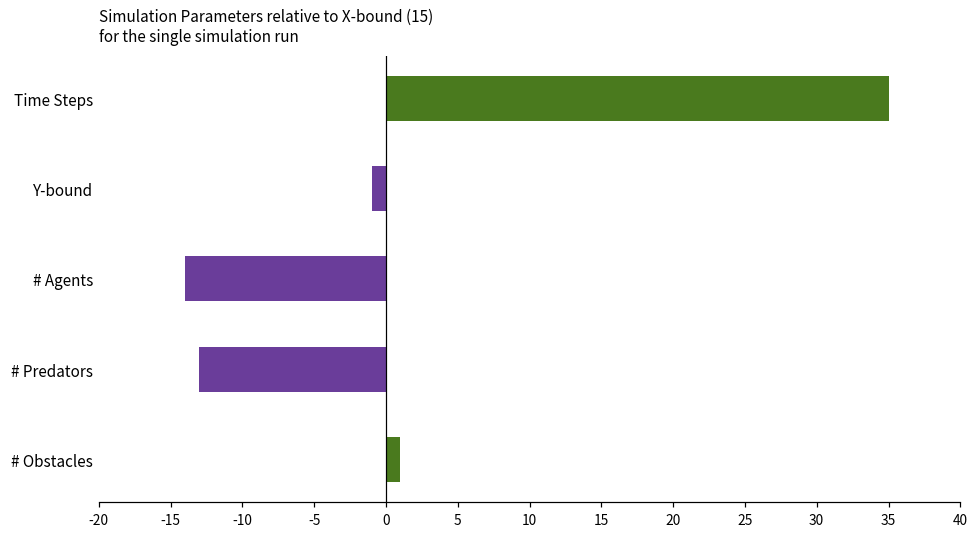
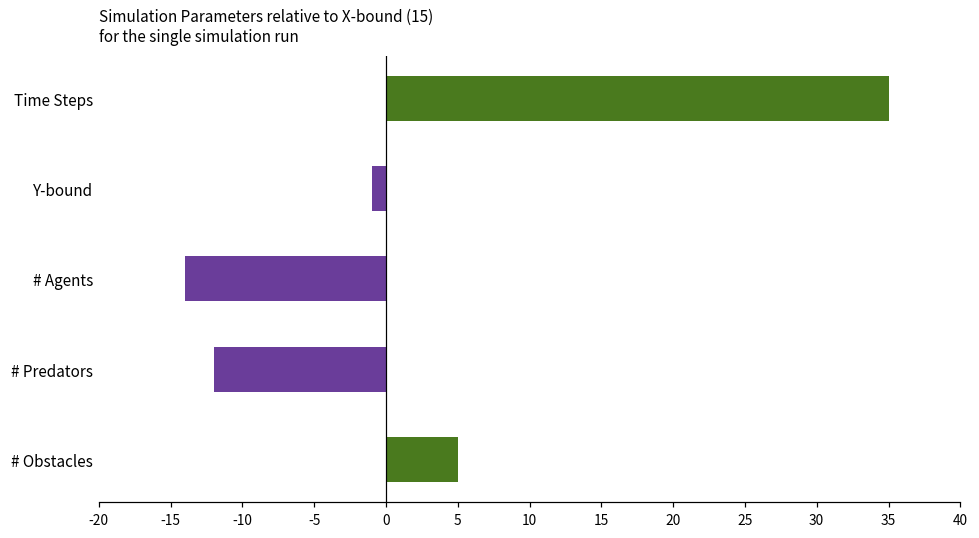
  {
    "Time Steps": 35.0,
    "Y-bound": -1.0,
    "# Agents": -14.0,
-   "# Predators": -13.0,
-   "# Obstacles": 1.0
+   "# Predators": -12.0,
+   "# Obstacles": 5.0
  }
